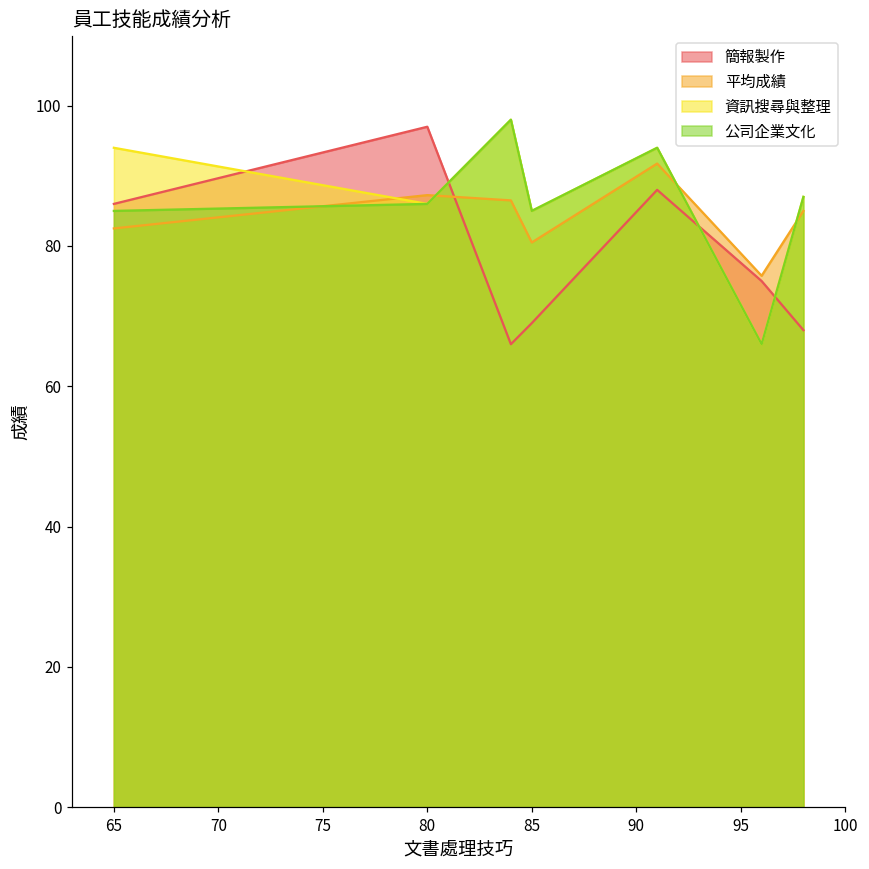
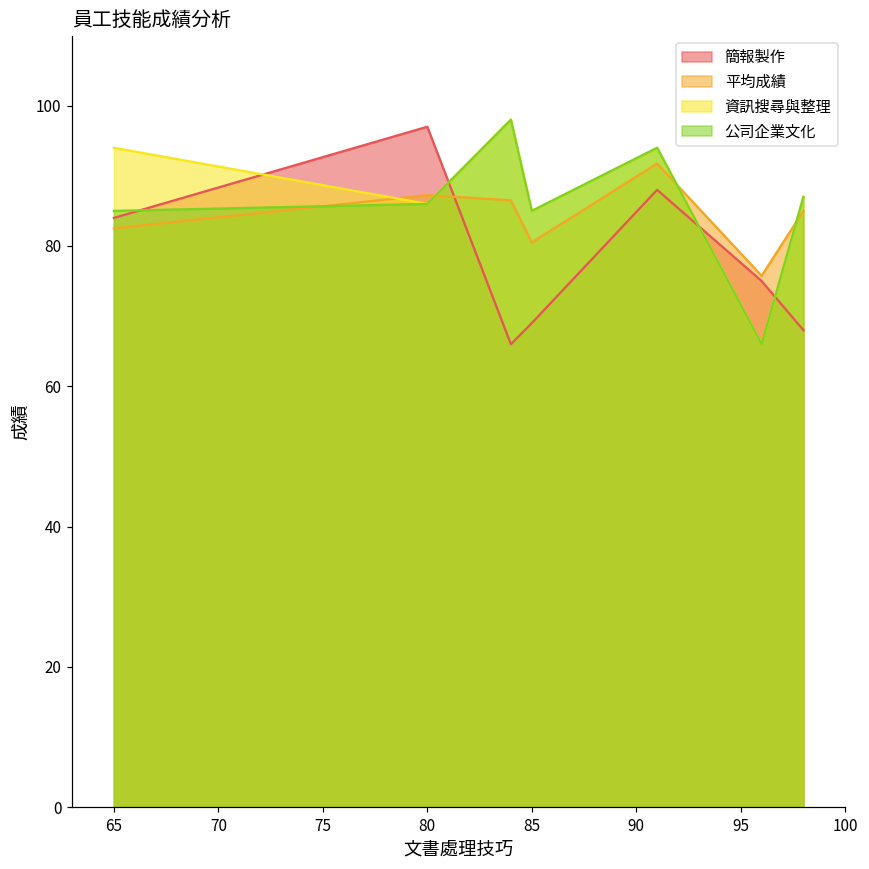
  {
    "簡報製作": {
-     "65": 86,
+     "65": 84,
      "80": 97,
      "85": 69
    },
    "公司企業文化": {
      "65": 85
    }
  }
